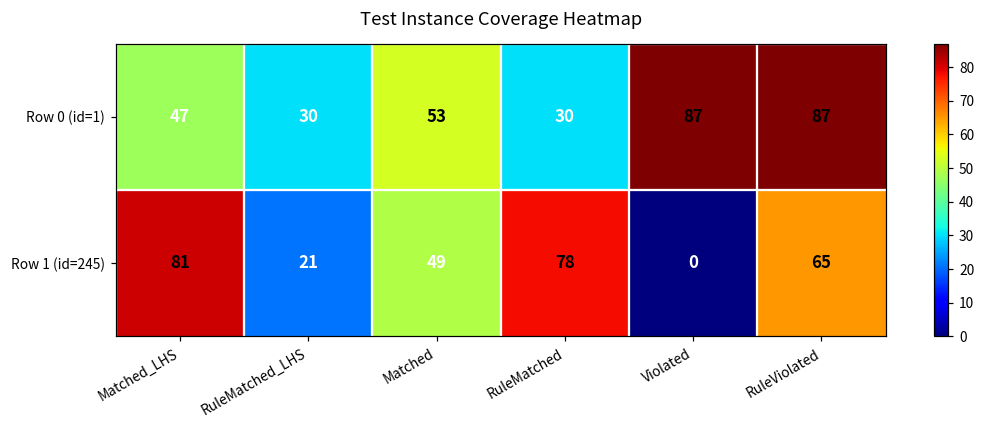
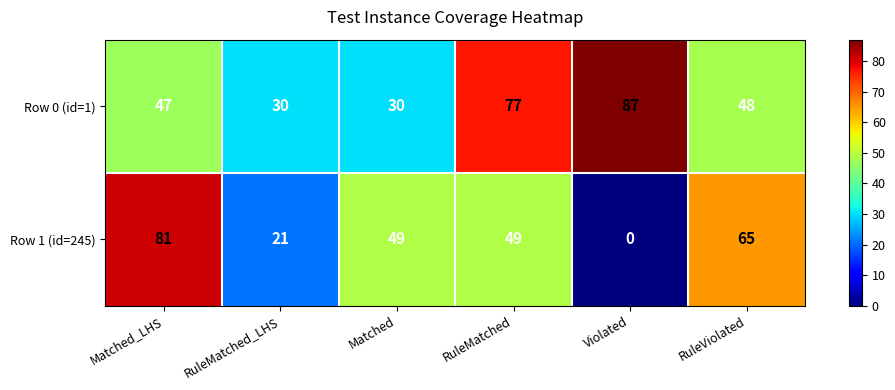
  {
    "Row 0 (id=1)": {
      "Matched_LHS": 47,
      "RuleMatched_LHS": 30,
-     "Matched": 53,
-     "RuleMatched": 30,
+     "Matched": 30,
+     "RuleMatched": 77,
      "Violated": 87,
-     "RuleViolated": 87
+     "RuleViolated": 48
    },
    "Row 1 (id=245)": {
      "Matched_LHS": 81,
      "RuleMatched_LHS": 21,
      "Matched": 49,
-     "RuleMatched": 78,
+     "RuleMatched": 49,
      "Violated": 0,
      "RuleViolated": 65
    }
  }
